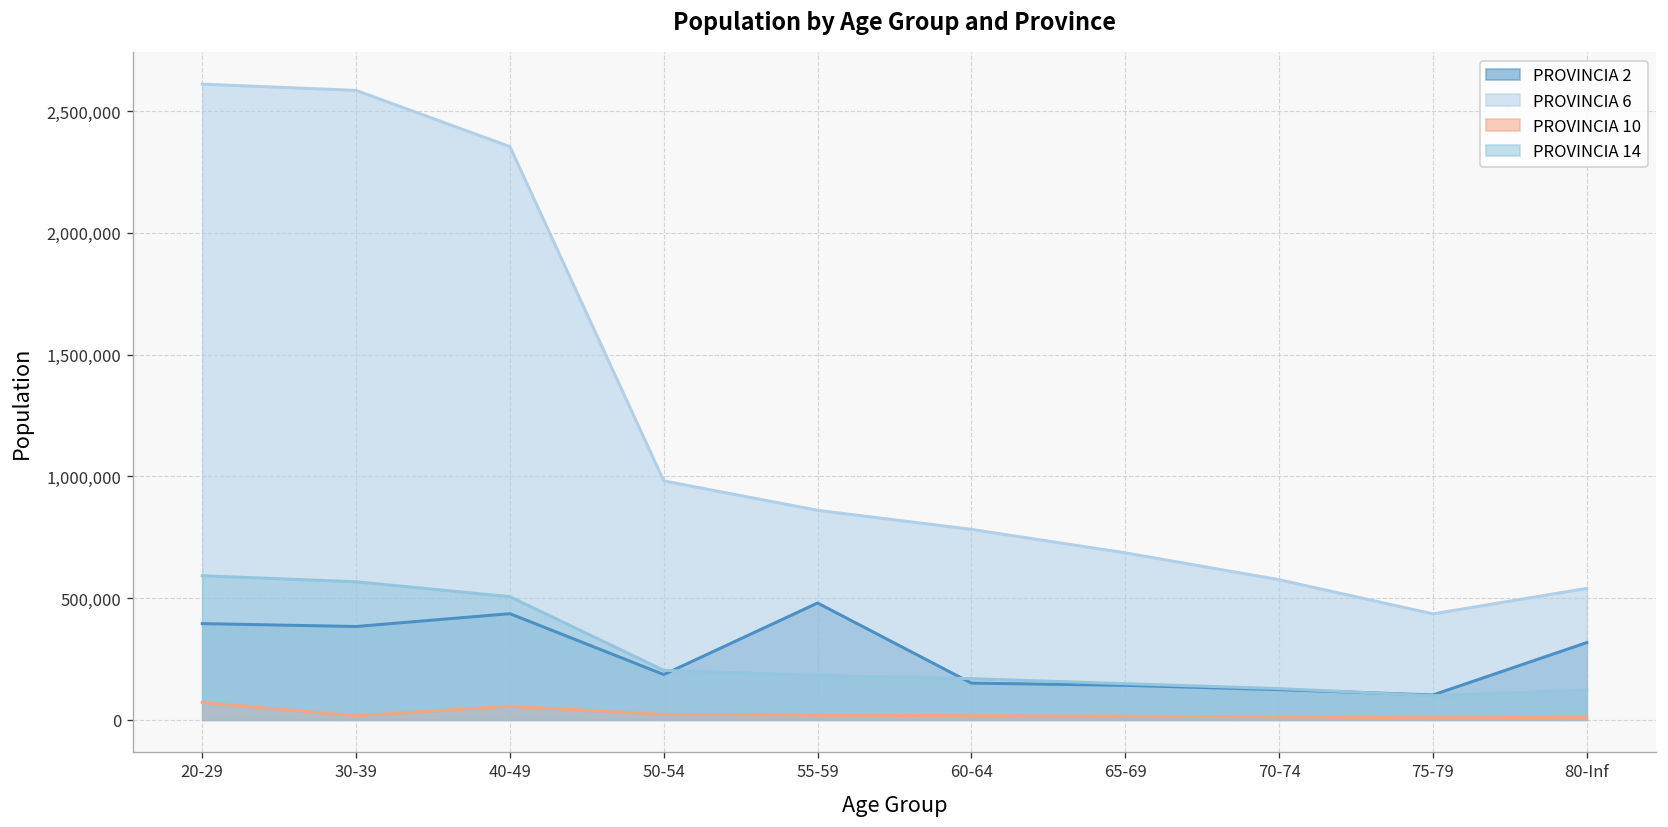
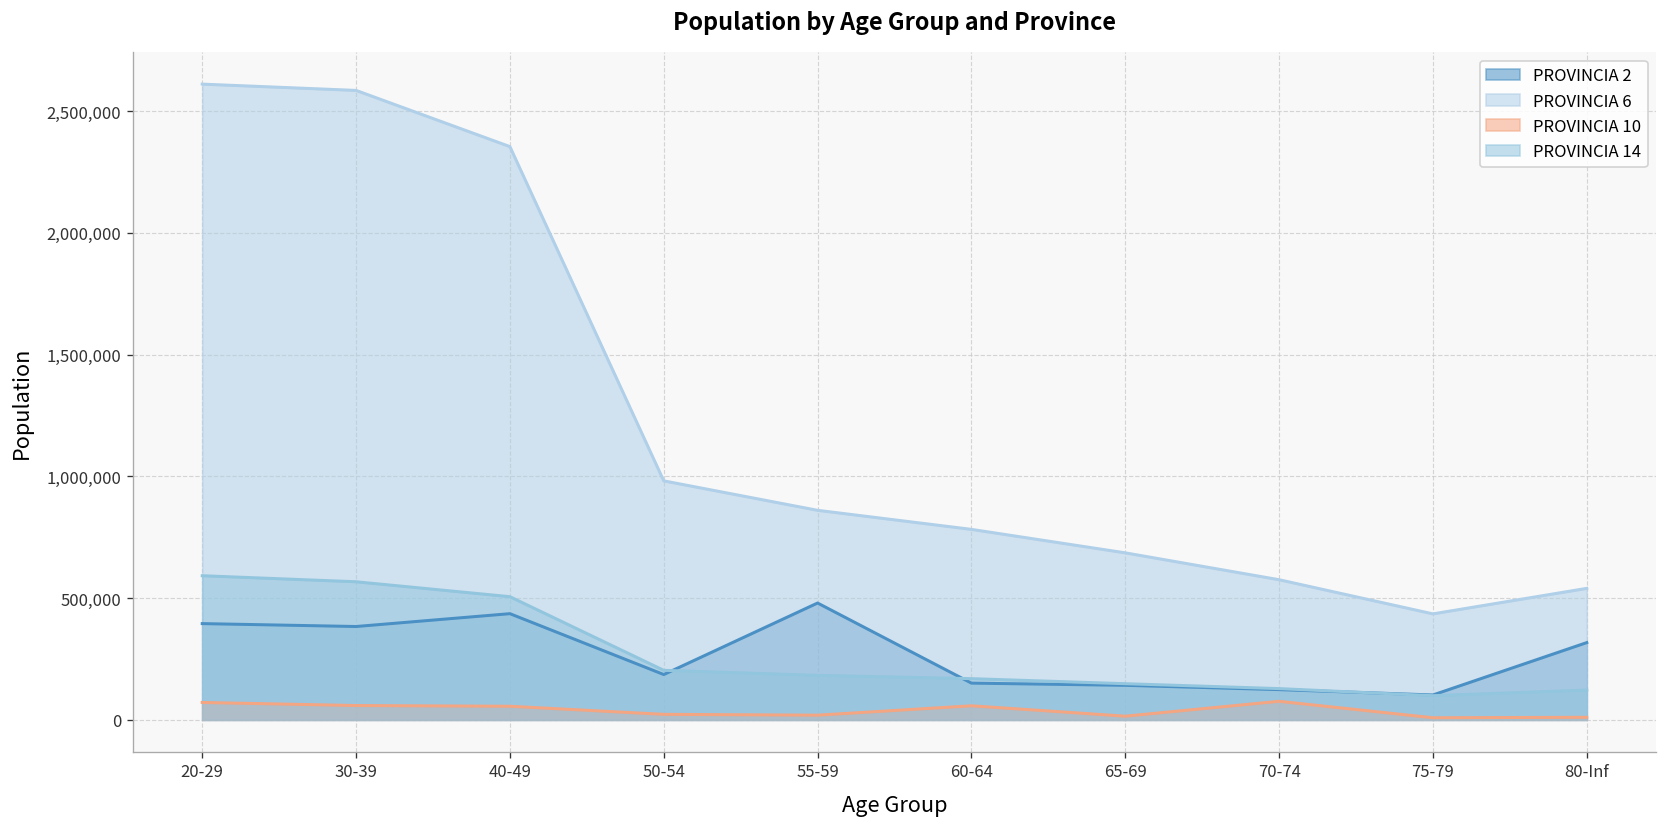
  {
    "PROVINCIA 2": {
      "20-29": "400,000",
      "30-39": "380,000",
      "40-49": "440,000",
      "50-54": "190,000",
      "55-59": "480,000",
      "60-64": "150,000",
      "80-Inf": "320,000"
    },
    "PROVINCIA 10": {
      "20-29": "70,000",
-     "30-39": "20,000",
+     "30-39": "60,000",
      "40-49": "60,000",
      "50-54": "20,000",
      "55-59": "20,000",
-     "60-64": "20,000",
+     "60-64": "60,000",
      "65-69": "10,000",
-     "70-74": "10,000",
+     "70-74": "80,000",
      "75-79": "10,000",
      "80-Inf": "10,000"
    }
  }
